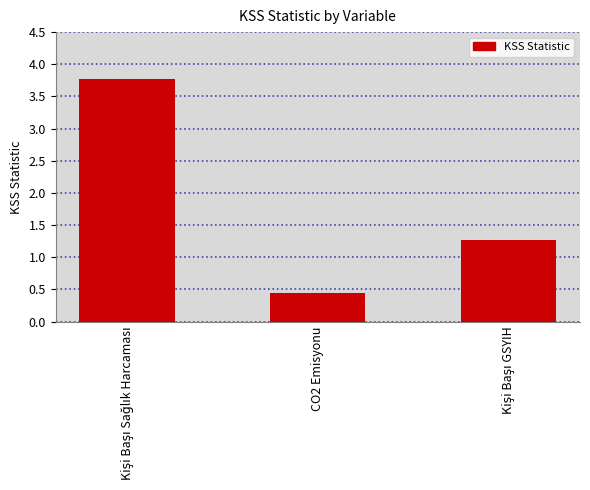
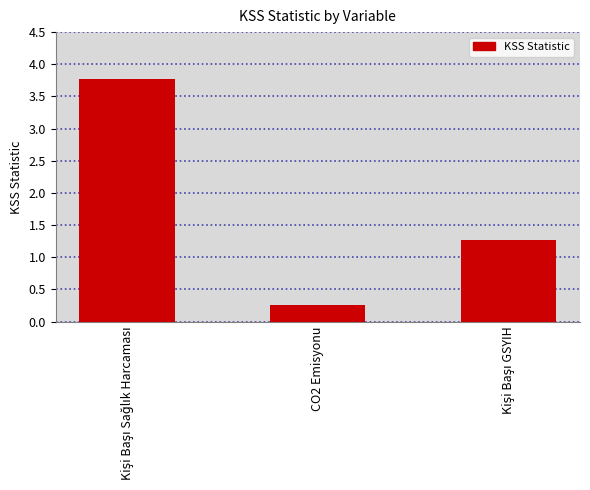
  {
    "Kişi Başı Sağlık Harcaması": 3.8,
-   "CO2 Emisyonu": 0.4,
+   "CO2 Emisyonu": 0.3,
    "Kişi Başı GSYIH": 1.3
  }
